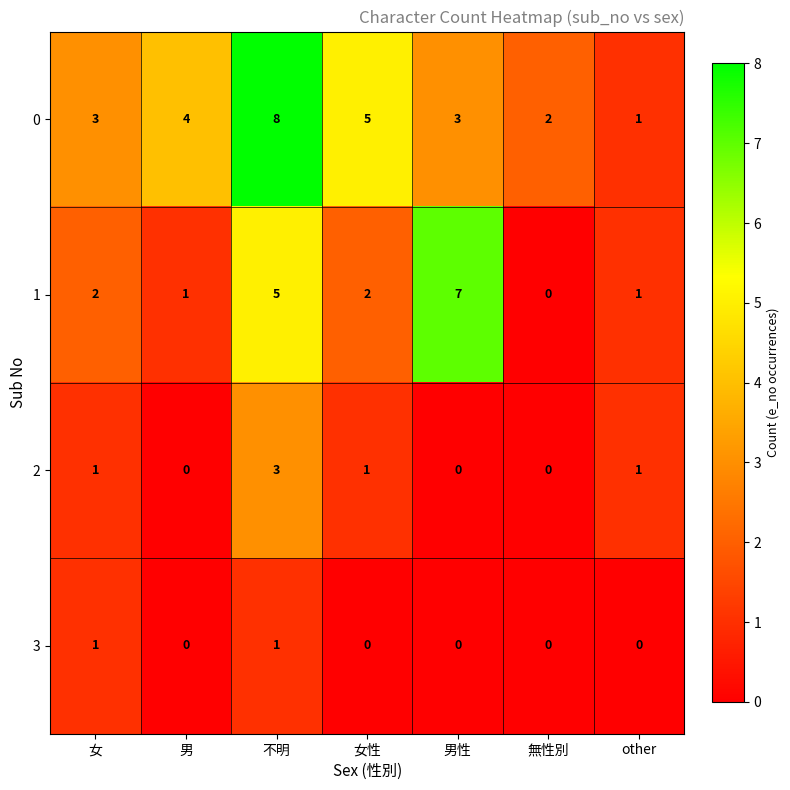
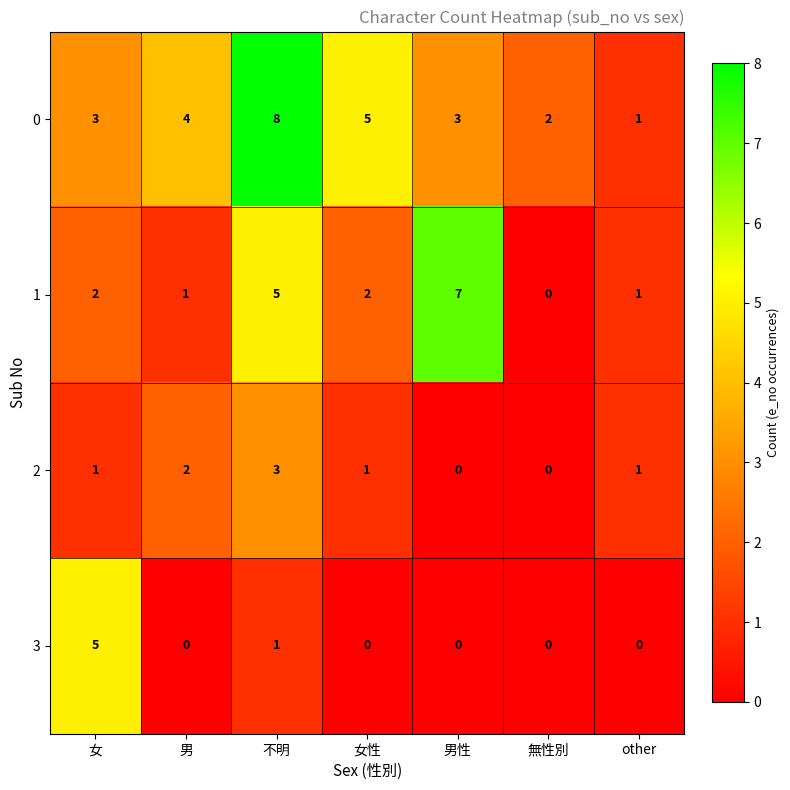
  {
    "0": {
      "女": 3,
      "男": 4,
      "不明": 8,
      "女性": 5,
      "男性": 3,
      "無性別": 2,
      "other": 1
    },
    "1": {
      "女": 2,
      "男": 1,
      "不明": 5,
      "女性": 2,
      "男性": 7,
      "無性別": 0,
      "other": 1
    },
    "2": {
      "女": 1,
-     "男": 0,
+     "男": 2,
      "不明": 3,
      "女性": 1,
      "男性": 0,
      "無性別": 0,
      "other": 1
    },
    "3": {
-     "女": 1,
+     "女": 5,
      "男": 0,
      "不明": 1,
      "女性": 0,
      "男性": 0,
      "無性別": 0,
      "other": 0
    }
  }
